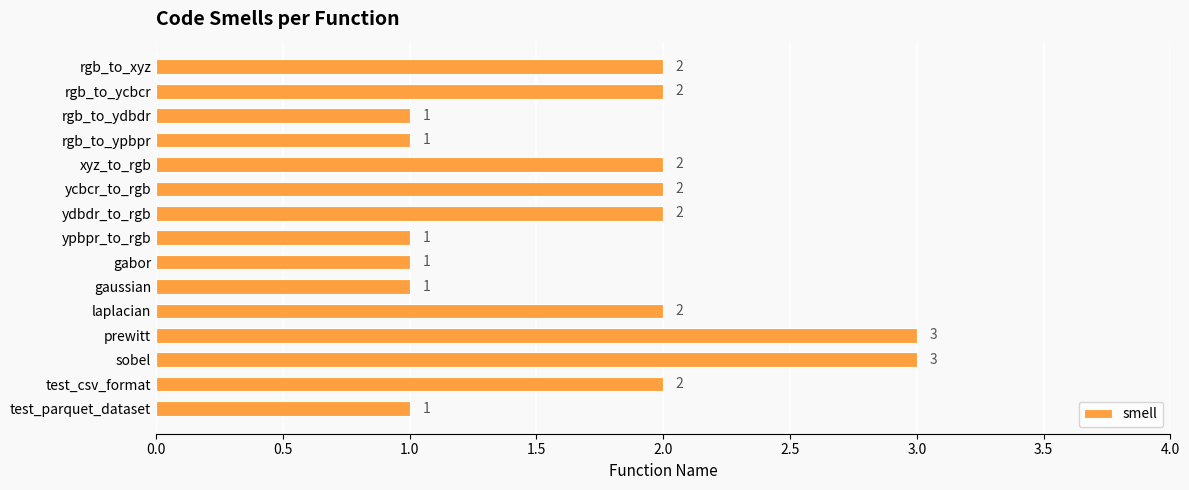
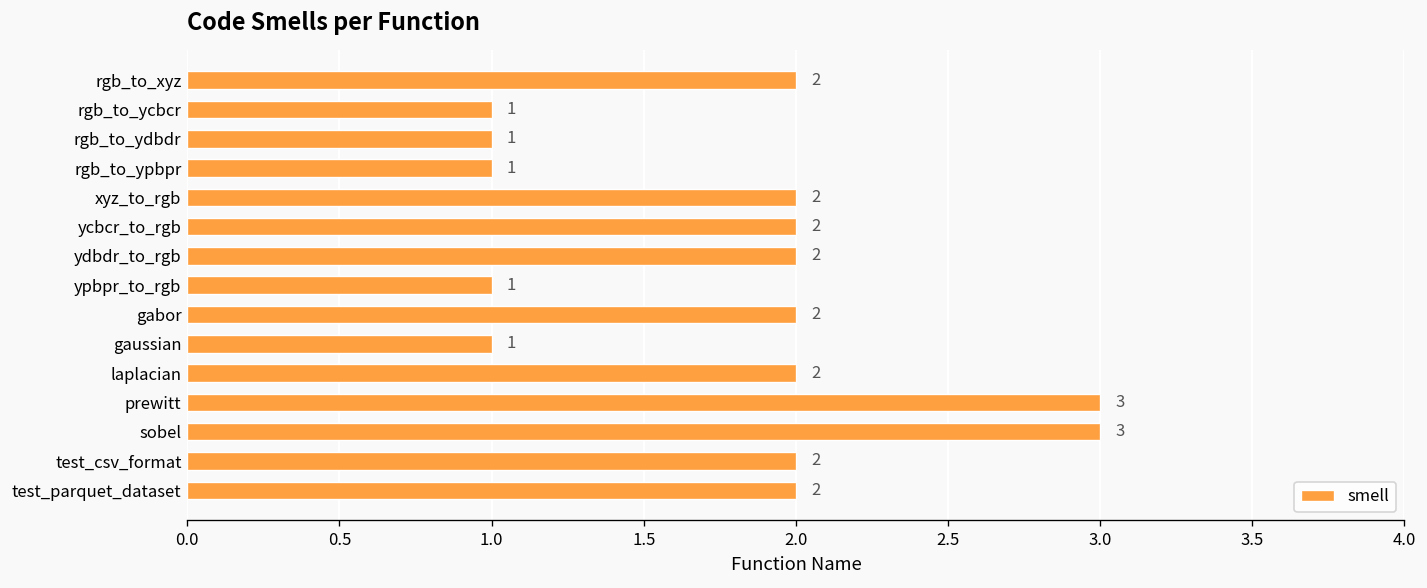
  {
    "rgb_to_xyz": 2,
-   "rgb_to_ycbcr": 2,
+   "rgb_to_ycbcr": 1,
    "rgb_to_ydbdr": 1,
    "rgb_to_ypbpr": 1,
    "xyz_to_rgb": 2,
    "ycbcr_to_rgb": 2,
    "ydbdr_to_rgb": 2,
    "ypbpr_to_rgb": 1,
-   "gabor": 1,
+   "gabor": 2,
    "gaussian": 1,
    "laplacian": 2,
    "prewitt": 3,
    "sobel": 3,
    "test_csv_format": 2,
-   "test_parquet_dataset": 1
+   "test_parquet_dataset": 2
  }
